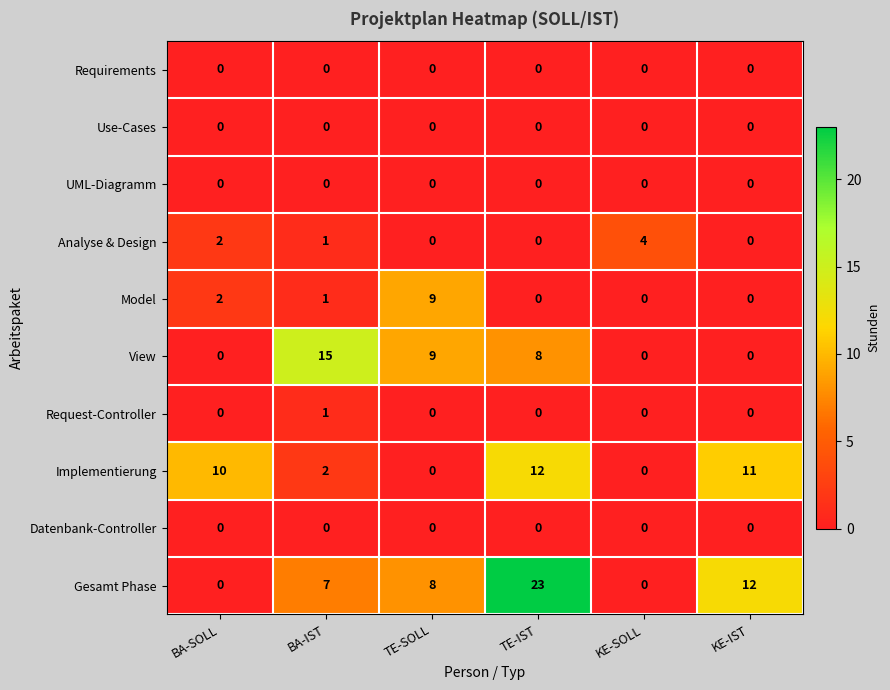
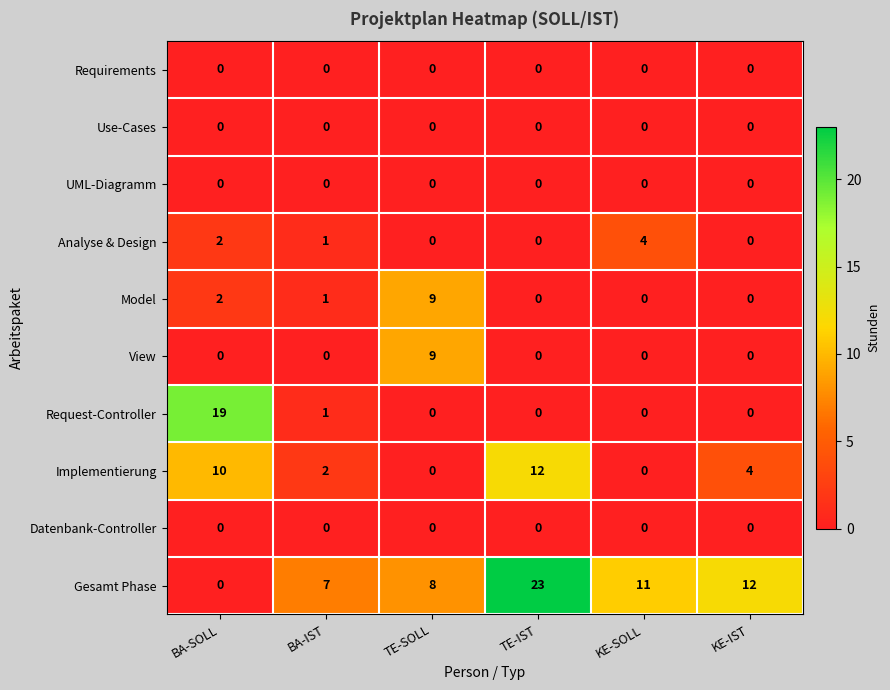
  {
    "Requirements": {
      "BA-SOLL": 0,
      "BA-IST": 0,
      "TE-SOLL": 0,
      "TE-IST": 0,
      "KE-SOLL": 0,
      "KE-IST": 0
    },
    "Use-Cases": {
      "BA-SOLL": 0,
      "BA-IST": 0,
      "TE-SOLL": 0,
      "TE-IST": 0,
      "KE-SOLL": 0,
      "KE-IST": 0
    },
    "UML-Diagramm": {
      "BA-SOLL": 0,
      "BA-IST": 0,
      "TE-SOLL": 0,
      "TE-IST": 0,
      "KE-SOLL": 0,
      "KE-IST": 0
    },
    "Analyse & Design": {
      "BA-SOLL": 2,
      "BA-IST": 1,
      "TE-SOLL": 0,
      "TE-IST": 0,
      "KE-SOLL": 4,
      "KE-IST": 0
    },
    "Model": {
      "BA-SOLL": 2,
      "BA-IST": 1,
      "TE-SOLL": 9,
      "TE-IST": 0,
      "KE-SOLL": 0,
      "KE-IST": 0
    },
    "View": {
      "BA-SOLL": 0,
-     "BA-IST": 15,
+     "BA-IST": 0,
      "TE-SOLL": 9,
-     "TE-IST": 8,
+     "TE-IST": 0,
      "KE-SOLL": 0,
      "KE-IST": 0
    },
    "Request-Controller": {
-     "BA-SOLL": 0,
+     "BA-SOLL": 19,
      "BA-IST": 1,
      "TE-SOLL": 0,
      "TE-IST": 0,
      "KE-SOLL": 0,
      "KE-IST": 0
    },
    "Implementierung": {
      "BA-SOLL": 10,
      "BA-IST": 2,
      "TE-SOLL": 0,
      "TE-IST": 12,
      "KE-SOLL": 0,
-     "KE-IST": 11
+     "KE-IST": 4
    },
    "Datenbank-Controller": {
      "BA-SOLL": 0,
      "BA-IST": 0,
      "TE-SOLL": 0,
      "TE-IST": 0,
      "KE-SOLL": 0,
      "KE-IST": 0
    },
    "Gesamt Phase": {
      "BA-SOLL": 0,
      "BA-IST": 7,
      "TE-SOLL": 8,
      "TE-IST": 23,
-     "KE-SOLL": 0,
+     "KE-SOLL": 11,
      "KE-IST": 12
    }
  }
